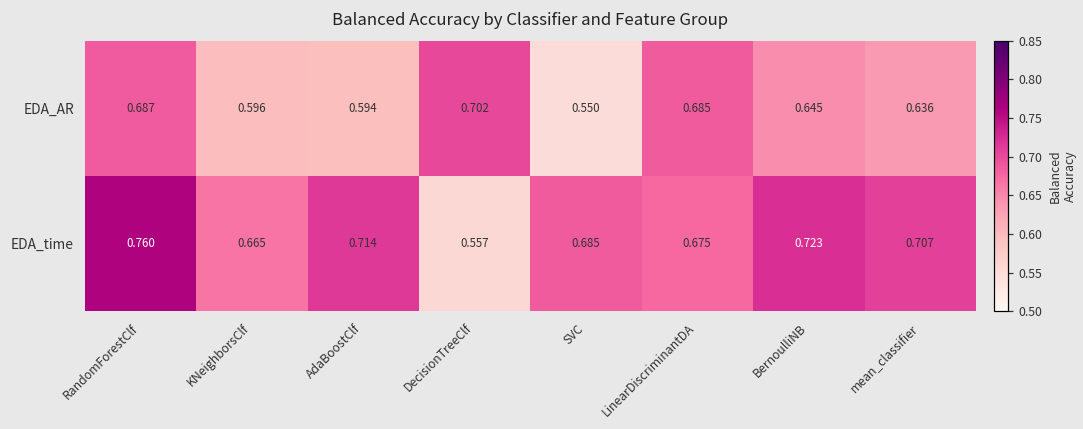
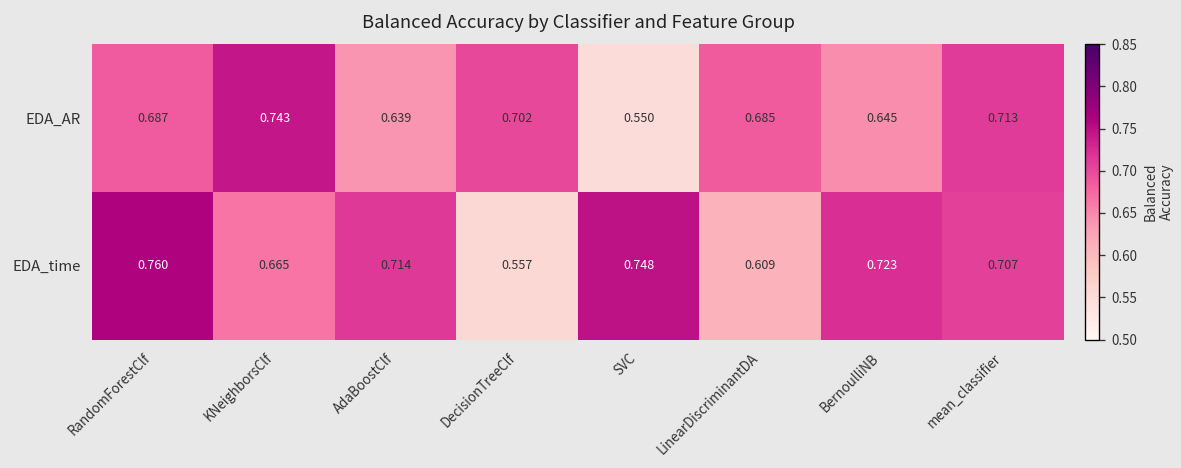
  {
    "EDA_AR": {
      "RandomForestClf": 0.687,
-     "KNeighborsClf": 0.596,
-     "AdaBoostClf": 0.594,
+     "KNeighborsClf": 0.743,
+     "AdaBoostClf": 0.639,
      "DecisionTreeClf": 0.702,
      "SVC": 0.550,
      "LinearDiscriminantDA": 0.685,
      "BernoulliNB": 0.645,
-     "mean_classifier": 0.636
+     "mean_classifier": 0.713
    },
    "EDA_time": {
      "RandomForestClf": 0.760,
      "KNeighborsClf": 0.665,
      "AdaBoostClf": 0.714,
      "DecisionTreeClf": 0.557,
-     "SVC": 0.685,
-     "LinearDiscriminantDA": 0.675,
+     "SVC": 0.748,
+     "LinearDiscriminantDA": 0.609,
      "BernoulliNB": 0.723,
      "mean_classifier": 0.707
    }
  }
